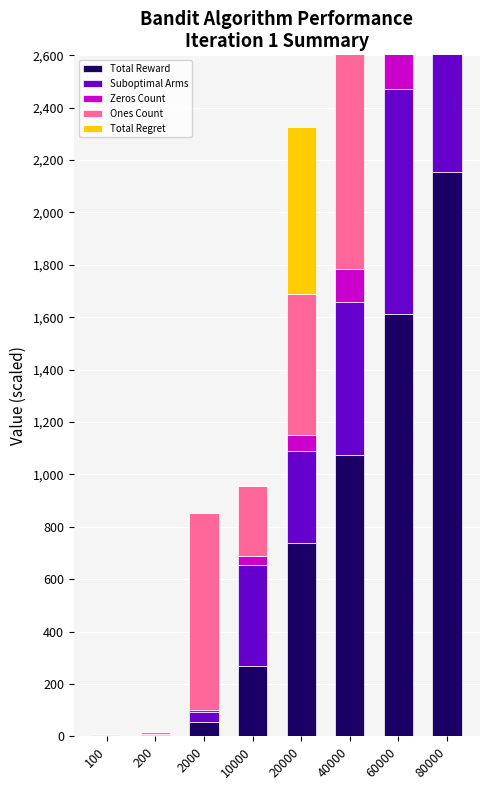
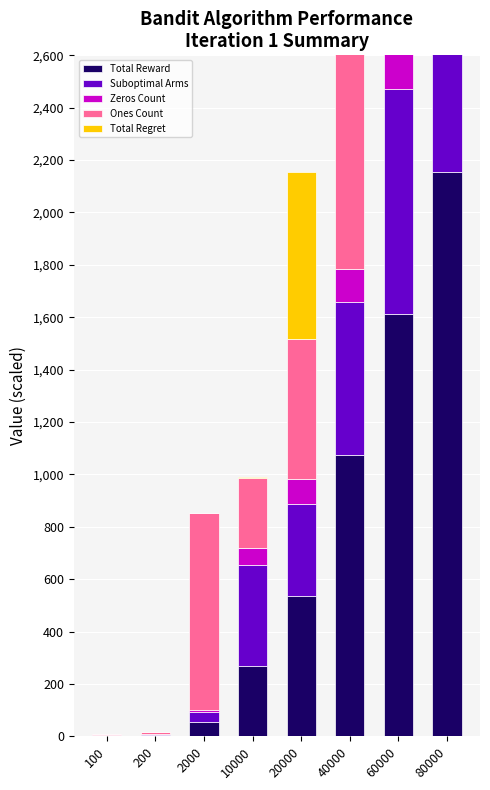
  {
    "Total Reward": {
      "2000": "50",
      "10000": "270",
-     "20000": "740",
+     "20000": "540",
      "40000": "1,080",
      "60000": "1,610",
      "80000": "2,150"
    },
    "Suboptimal Arms": {
      "2000": "40",
      "10000": "390",
      "20000": "350",
      "40000": "580",
      "60000": "860"
    },
    "Zeros Count": {
-     "10000": "30",
-     "20000": "60",
+     "10000": "60",
+     "20000": "90",
      "40000": "120"
    },
    "Ones Count": {
      "2000": "750",
      "10000": "270",
      "20000": "540"
    },
    "Total Regret": {
      "20000": "640"
    }
  }
